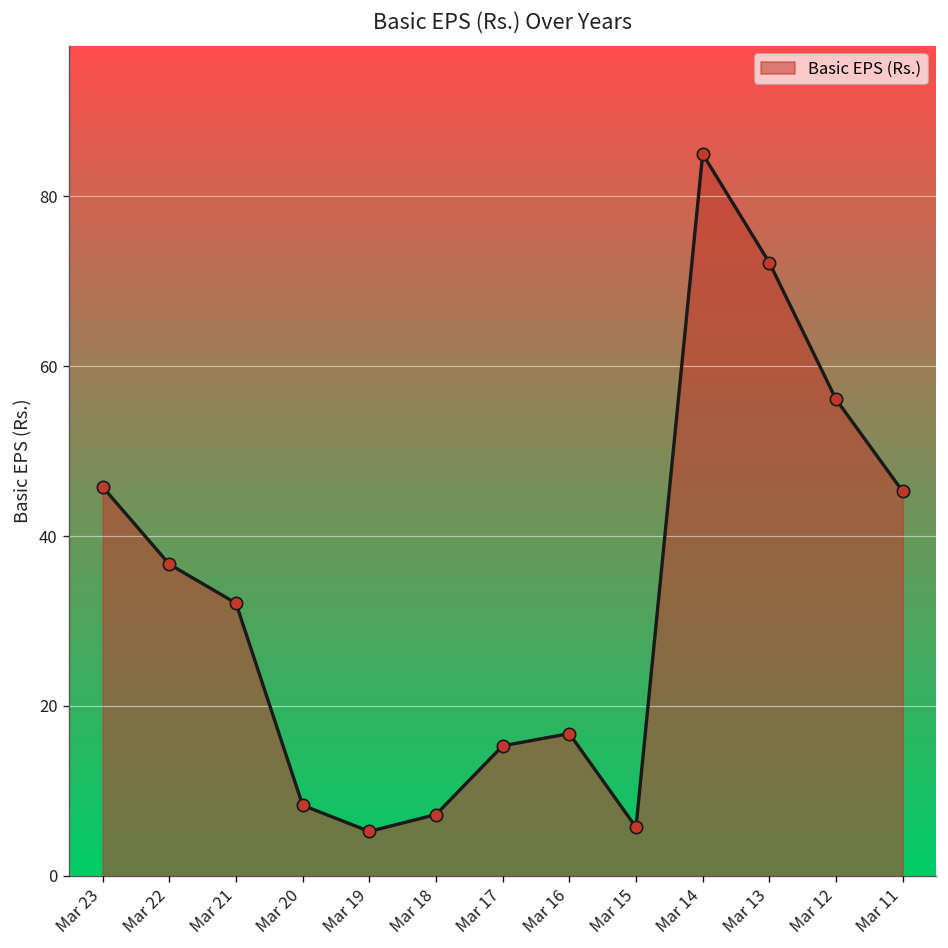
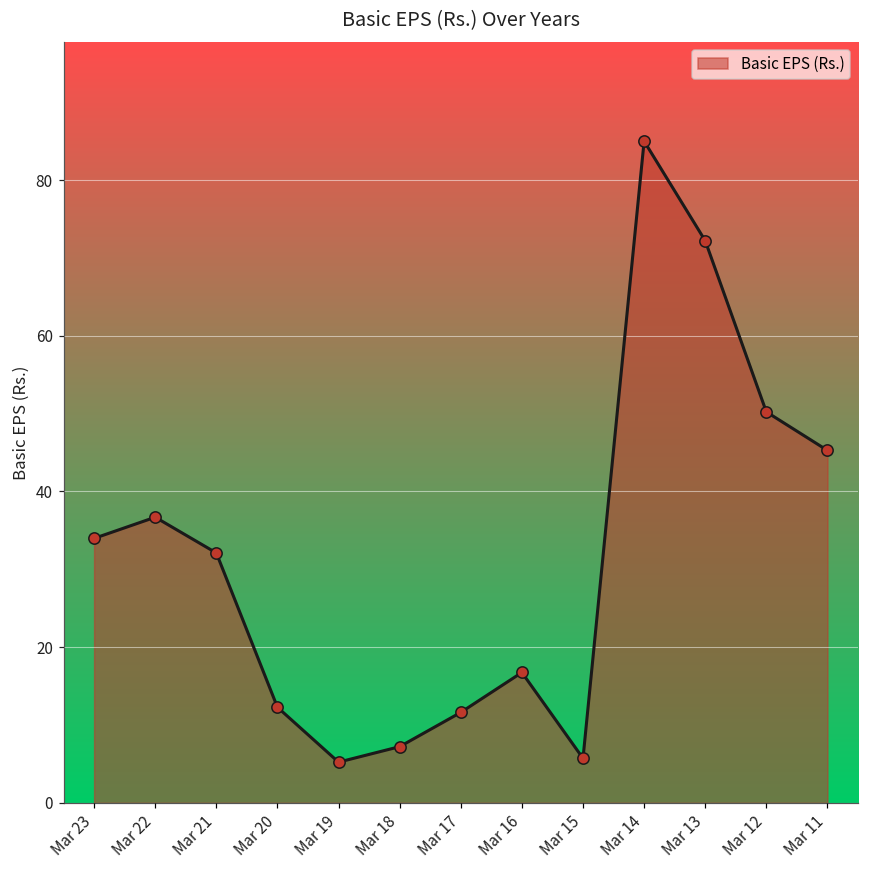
  {
-   "Mar 23": 46,
+   "Mar 23": 34,
    "Mar 22": 37,
    "Mar 21": 32,
-   "Mar 20": 8,
+   "Mar 20": 12,
    "Mar 19": 5,
    "Mar 18": 7,
-   "Mar 17": 15,
+   "Mar 17": 12,
    "Mar 16": 17,
    "Mar 15": 6,
    "Mar 14": 85,
    "Mar 13": 72,
-   "Mar 12": 56,
+   "Mar 12": 50,
    "Mar 11": 45
  }
